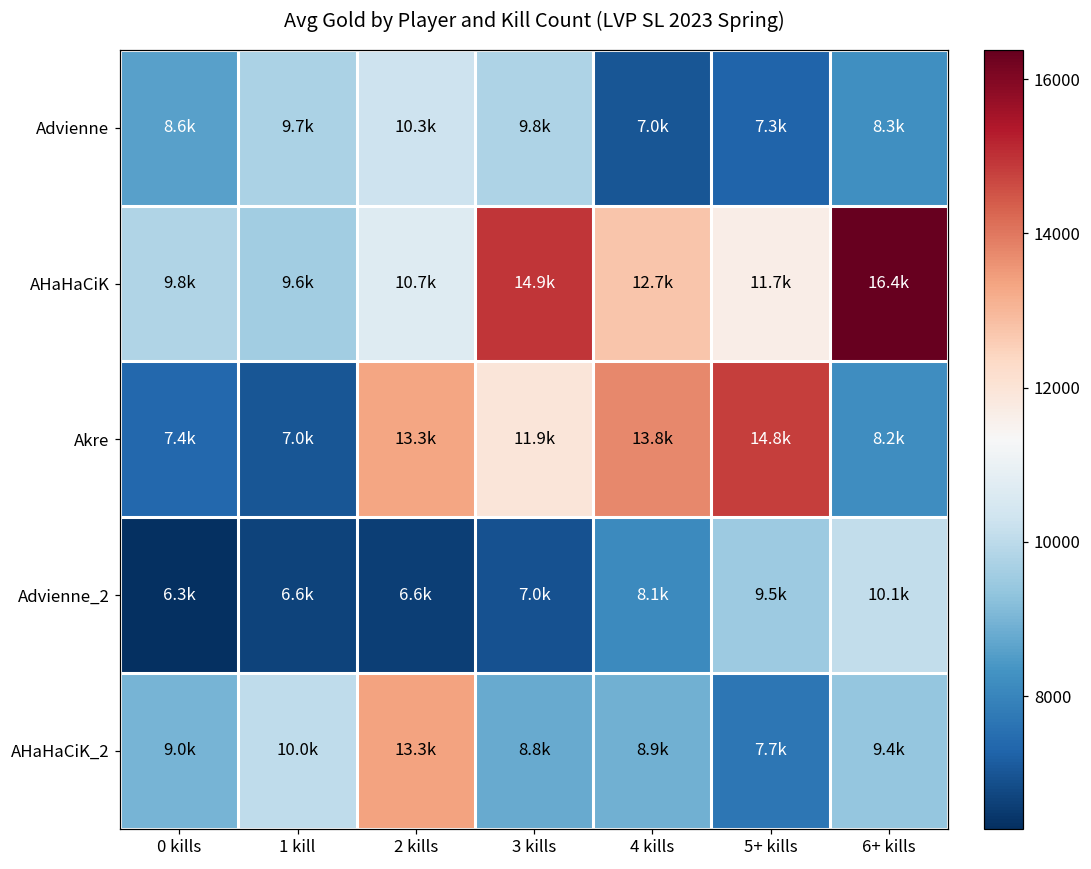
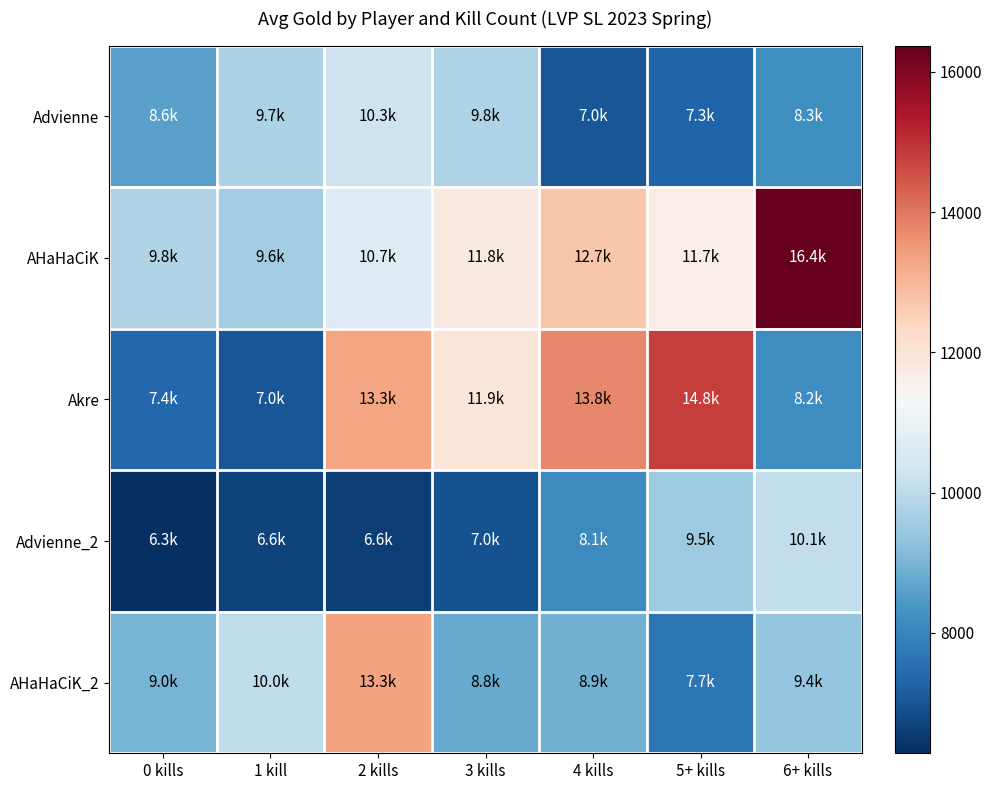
  {
    "Advienne": {
      "0 kills": "8.6k",
      "1 kill": "9.7k",
      "2 kills": "10.3k",
      "3 kills": "9.8k",
      "4 kills": "7.0k",
      "5+ kills": "7.3k",
      "6+ kills": "8.3k"
    },
    "AHaHaCiK": {
      "0 kills": "9.8k",
      "1 kill": "9.6k",
      "2 kills": "10.7k",
-     "3 kills": "14.9k",
+     "3 kills": "11.8k",
      "4 kills": "12.7k",
      "5+ kills": "11.7k",
      "6+ kills": "16.4k"
    },
    "Akre": {
      "0 kills": "7.4k",
      "1 kill": "7.0k",
      "2 kills": "13.3k",
      "3 kills": "11.9k",
      "4 kills": "13.8k",
      "5+ kills": "14.8k",
      "6+ kills": "8.2k"
    },
    "Advienne_2": {
      "0 kills": "6.3k",
      "1 kill": "6.6k",
      "2 kills": "6.6k",
      "3 kills": "7.0k",
      "4 kills": "8.1k",
      "5+ kills": "9.5k",
      "6+ kills": "10.1k"
    },
    "AHaHaCiK_2": {
      "0 kills": "9.0k",
      "1 kill": "10.0k",
      "2 kills": "13.3k",
      "3 kills": "8.8k",
      "4 kills": "8.9k",
      "5+ kills": "7.7k",
      "6+ kills": "9.4k"
    }
  }
